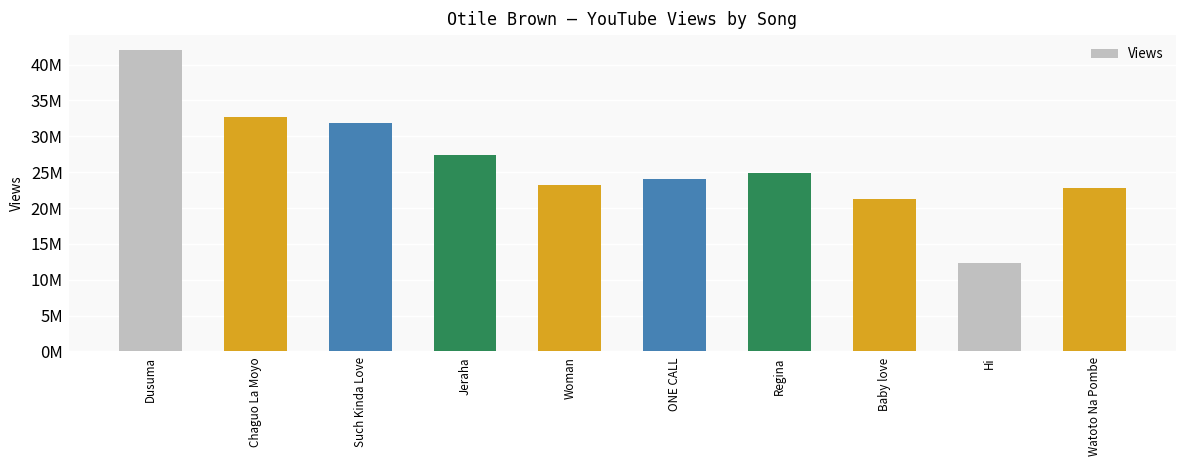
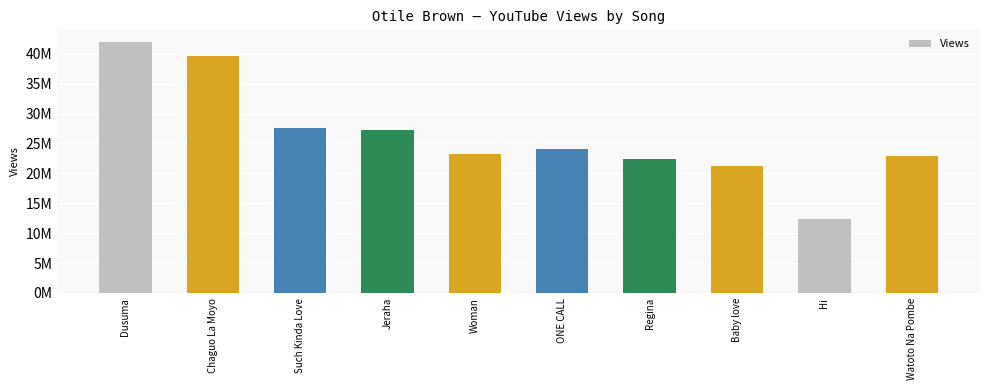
  {
    "Dusuma": 42000000,
-   "Chaguo La Moyo": 33000000,
-   "Such Kinda Love": 32000000,
+   "Chaguo La Moyo": 40000000,
+   "Such Kinda Love": 28000000,
    "Jeraha": 27000000,
    "Woman": 23000000,
    "ONE CALL": 24000000,
-   "Regina": 25000000,
+   "Regina": 22000000,
    "Baby love": 21000000,
    "Hi": 12000000,
    "Watoto Na Pombe": 23000000
  }
